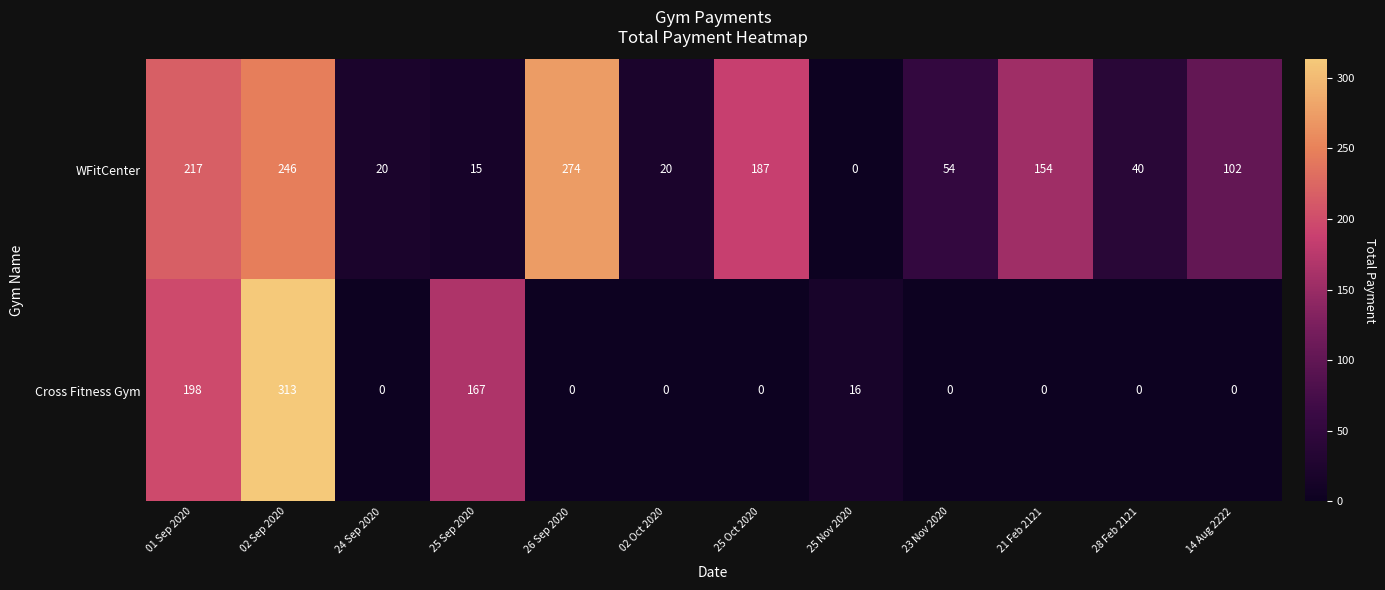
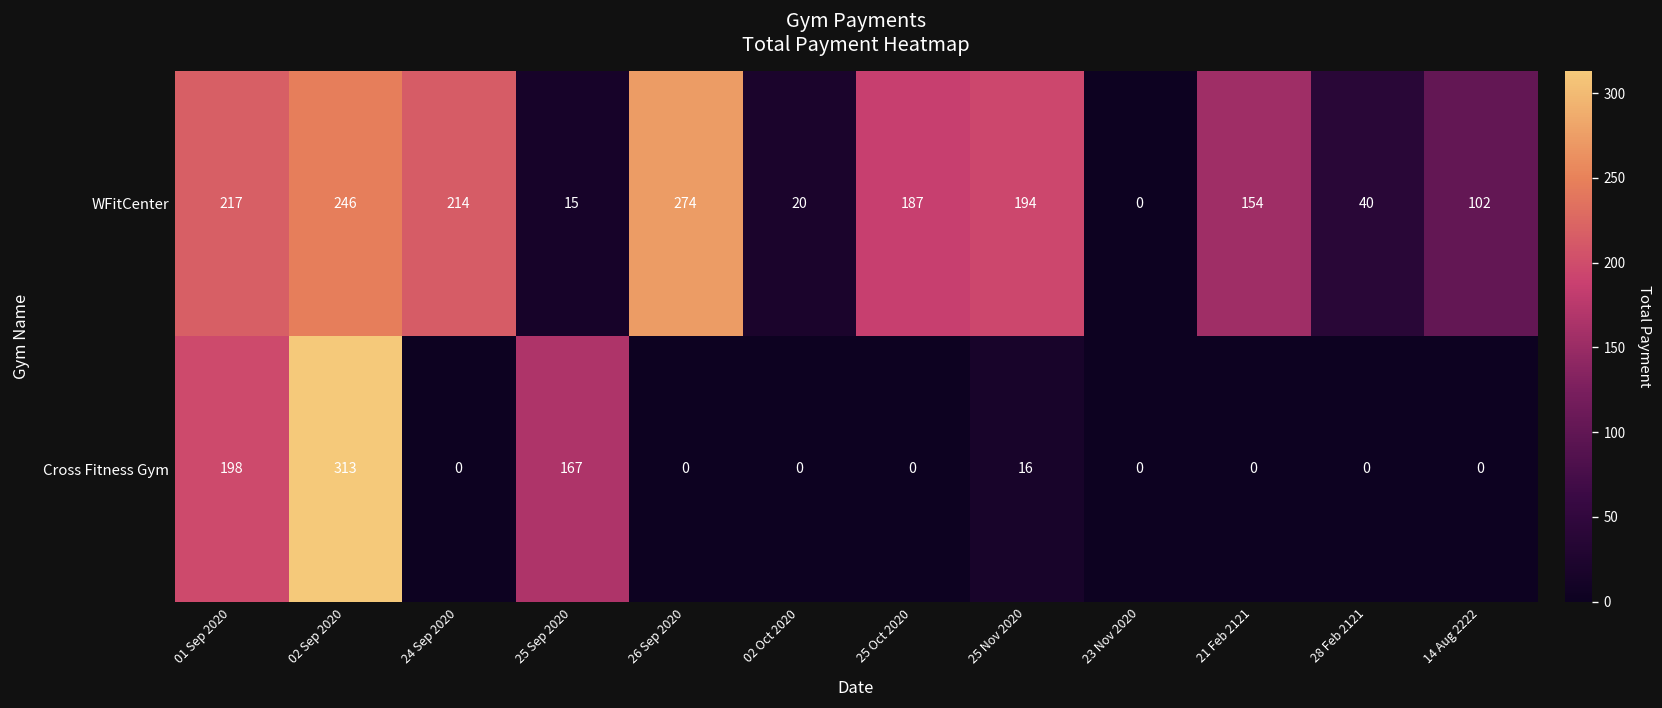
  {
    "WFitCenter": {
      "01 Sep 2020": 217,
      "02 Sep 2020": 246,
-     "24 Sep 2020": 20,
+     "24 Sep 2020": 214,
      "25 Sep 2020": 15,
      "26 Sep 2020": 274,
      "02 Oct 2020": 20,
      "25 Oct 2020": 187,
-     "25 Nov 2020": 0,
-     "23 Nov 2020": 54,
+     "25 Nov 2020": 194,
+     "23 Nov 2020": 0,
      "21 Feb 2121": 154,
      "28 Feb 2121": 40,
      "14 Aug 2222": 102
    },
    "Cross Fitness Gym": {
      "01 Sep 2020": 198,
      "02 Sep 2020": 313,
      "24 Sep 2020": 0,
      "25 Sep 2020": 167,
      "26 Sep 2020": 0,
      "02 Oct 2020": 0,
      "25 Oct 2020": 0,
      "25 Nov 2020": 16,
      "23 Nov 2020": 0,
      "21 Feb 2121": 0,
      "28 Feb 2121": 0,
      "14 Aug 2222": 0
    }
  }
